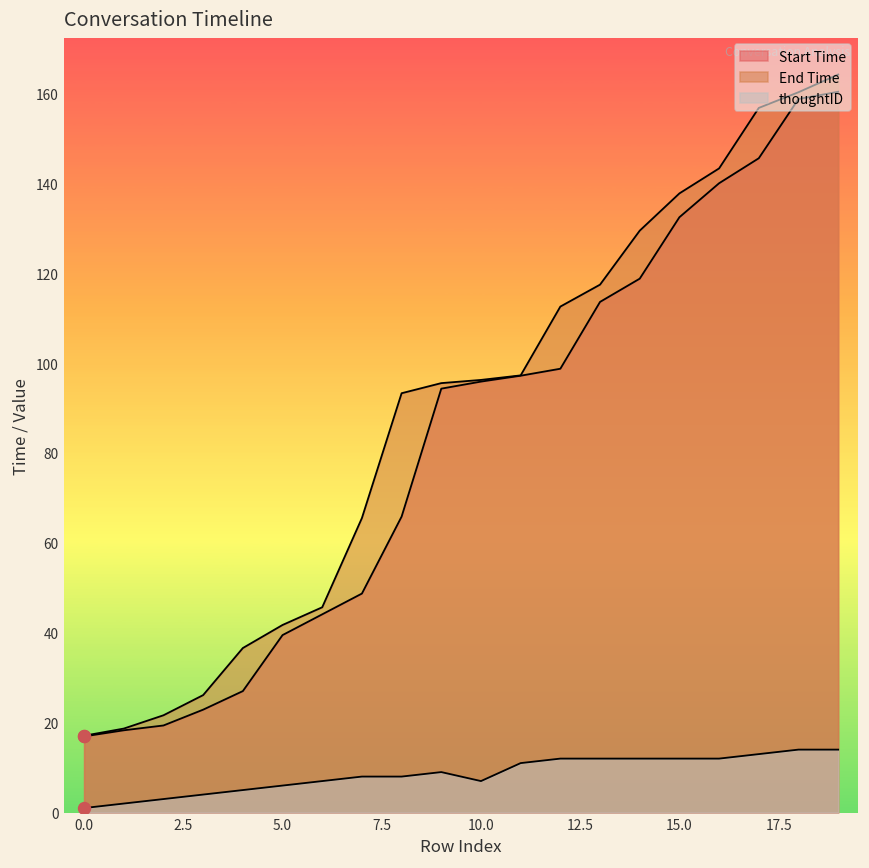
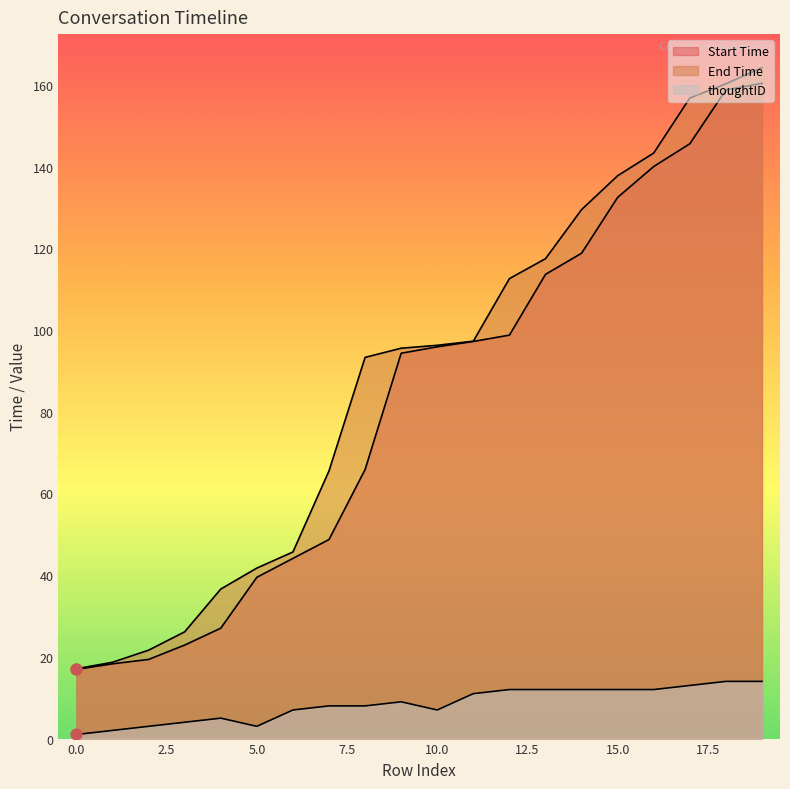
  {
    "thoughtID": {
-     "5.0": 6,
+     "5.0": 3,
      "10.0": 7,
      "15.0": 12
    }
  }
